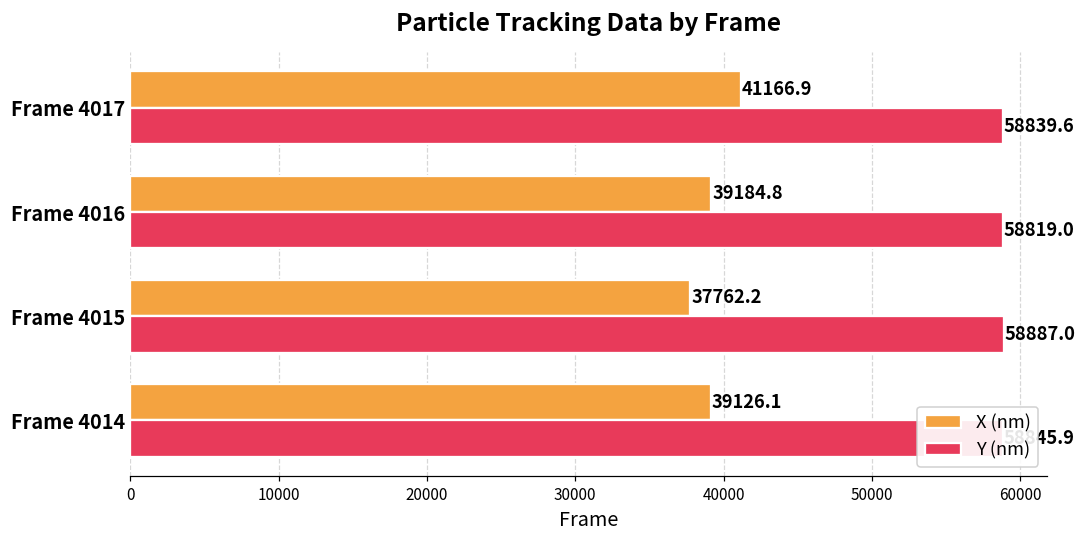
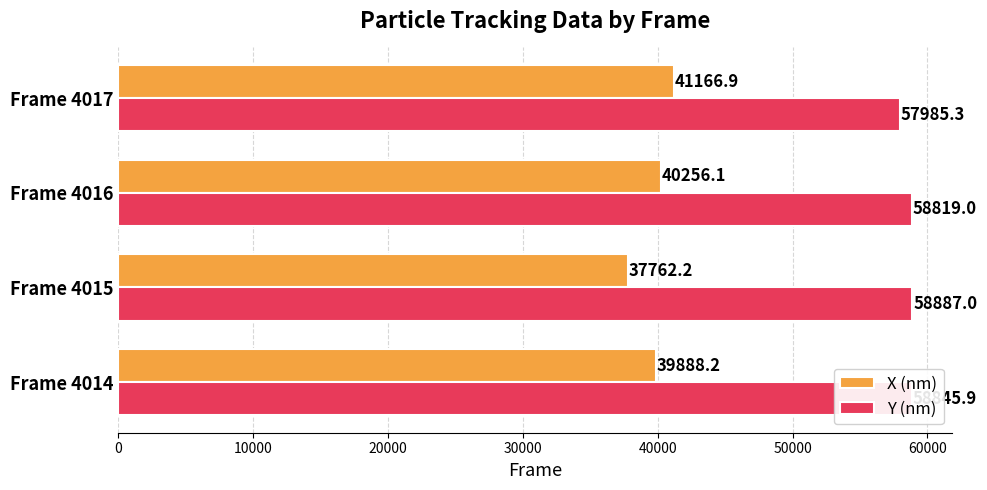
  {
    "X (nm)": {
      "Frame 4017": 41166.9,
-     "Frame 4016": 39184.8,
+     "Frame 4016": 40256.1,
      "Frame 4015": 37762.2,
-     "Frame 4014": 39126.1
+     "Frame 4014": 39888.2
    },
    "Y (nm)": {
-     "Frame 4017": 58839.6,
+     "Frame 4017": 57985.3,
      "Frame 4016": 58819.0,
      "Frame 4015": 58887.0
    }
  }
